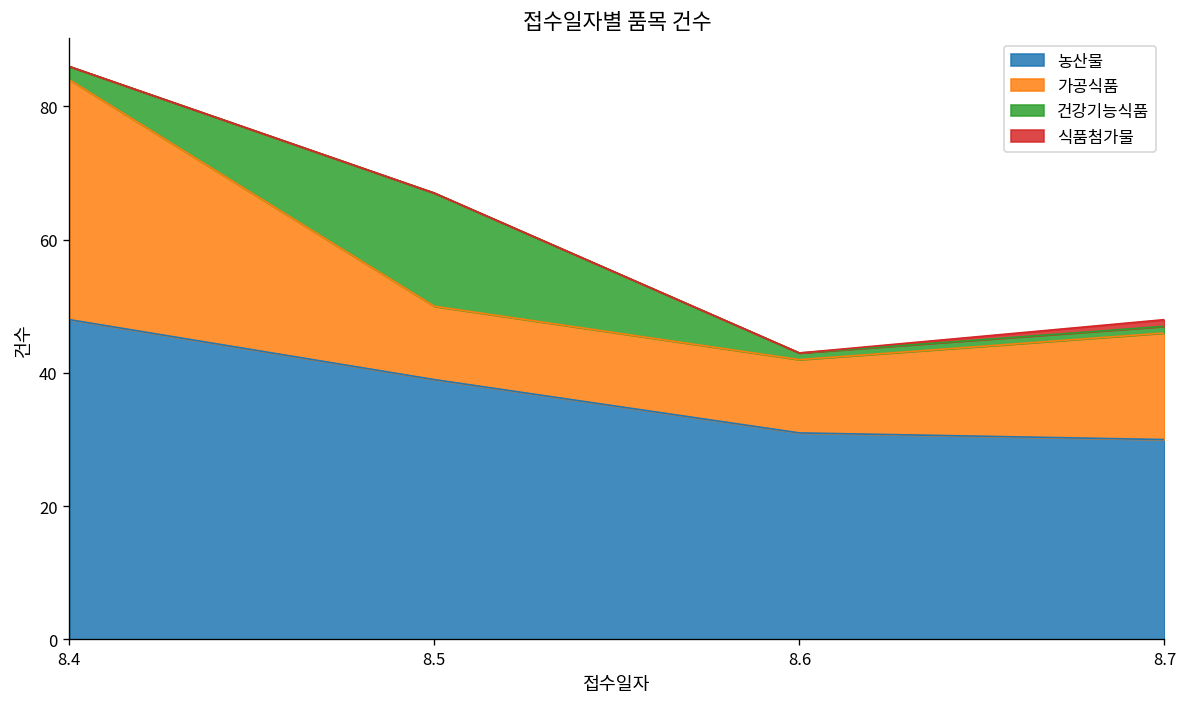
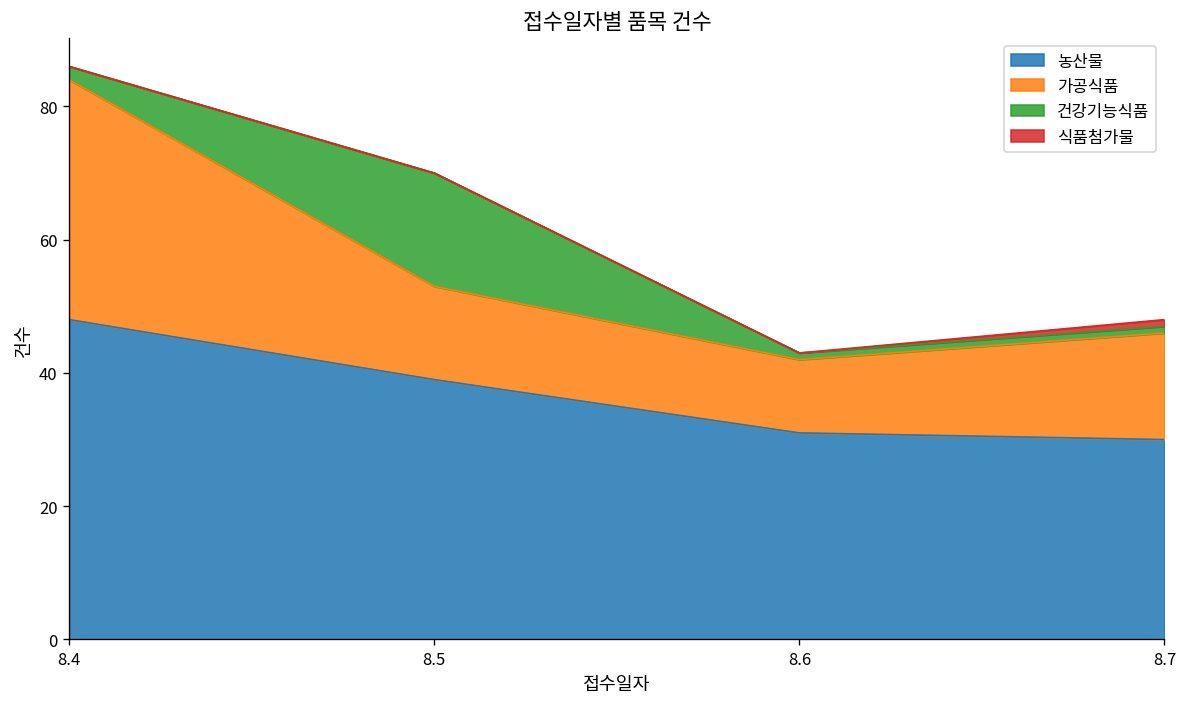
  {
    "농산물": {
      "8.4": 48,
      "8.5": 39,
      "8.6": 31,
      "8.7": 30
    },
    "가공식품": {
      "8.4": 36,
-     "8.5": 11,
+     "8.5": 14,
      "8.6": 11,
      "8.7": 16
    },
    "건강기능식품": {
      "8.7": 1
    },
    "식품첨가물": {
      "8.7": 1
    }
  }
